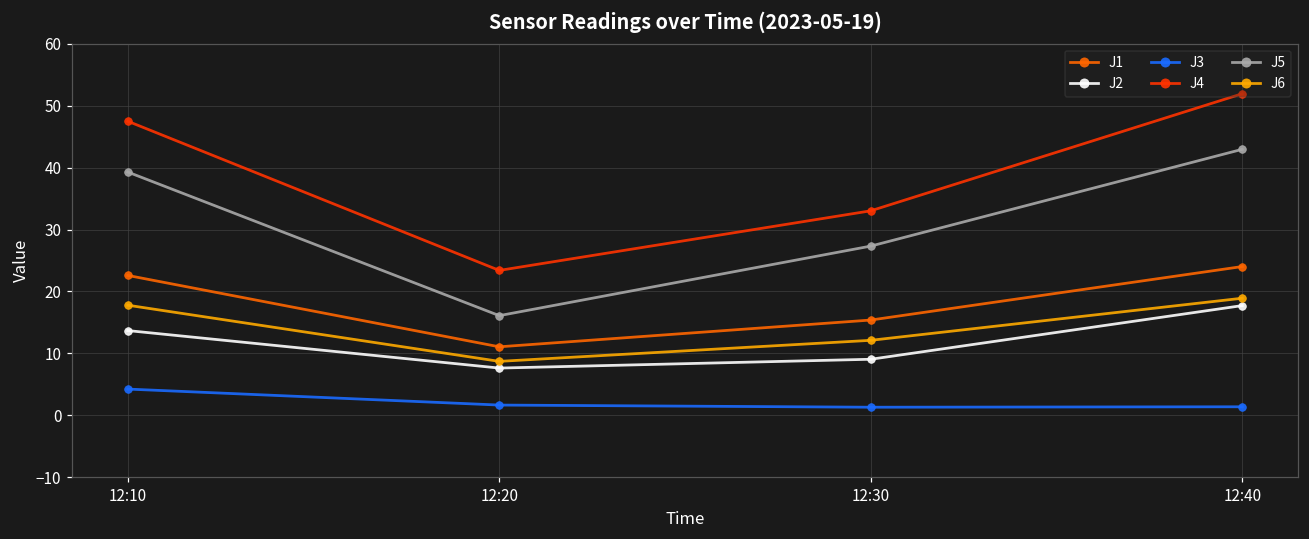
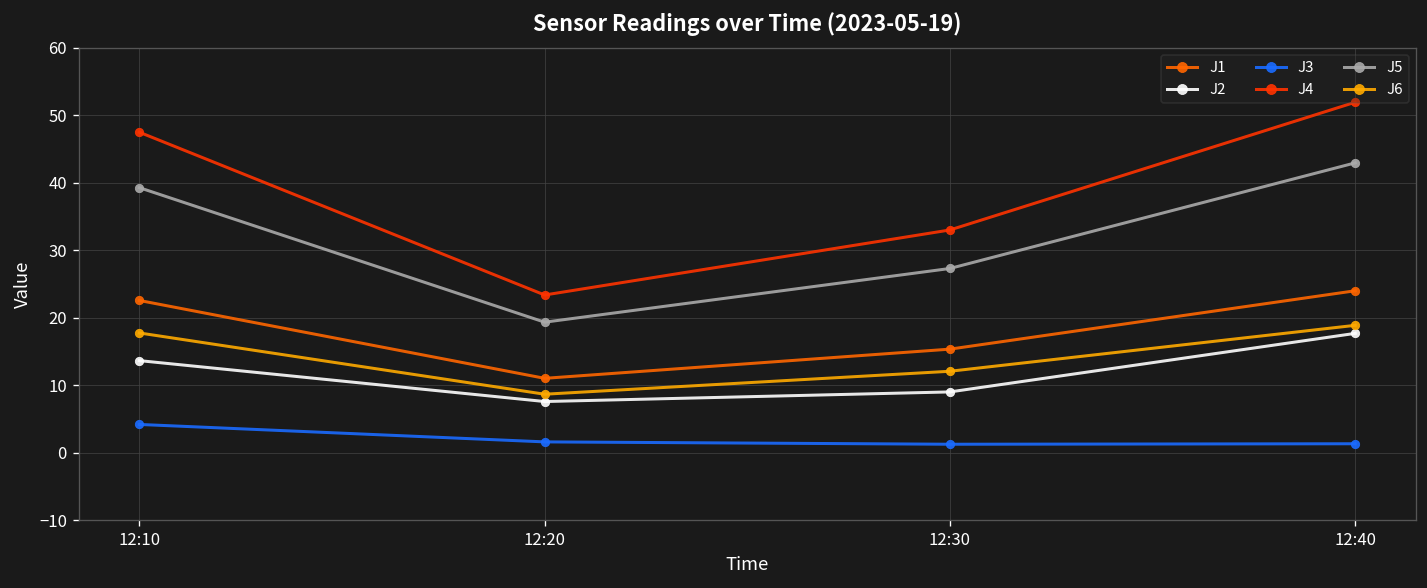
  {
    "J2": {
      "12:10": 14,
      "12:20": 8,
      "12:30": 9,
      "12:40": 18
    },
    "J3": {
      "12:10": 4,
      "12:20": 2,
      "12:30": 1,
      "12:40": 1
    },
    "J5": {
      "12:10": 39,
-     "12:20": 16,
+     "12:20": 19,
      "12:30": 27,
      "12:40": 43
    },
    "J6": {
      "12:10": 18,
      "12:20": 9,
      "12:30": 12,
      "12:40": 19
    }
  }
